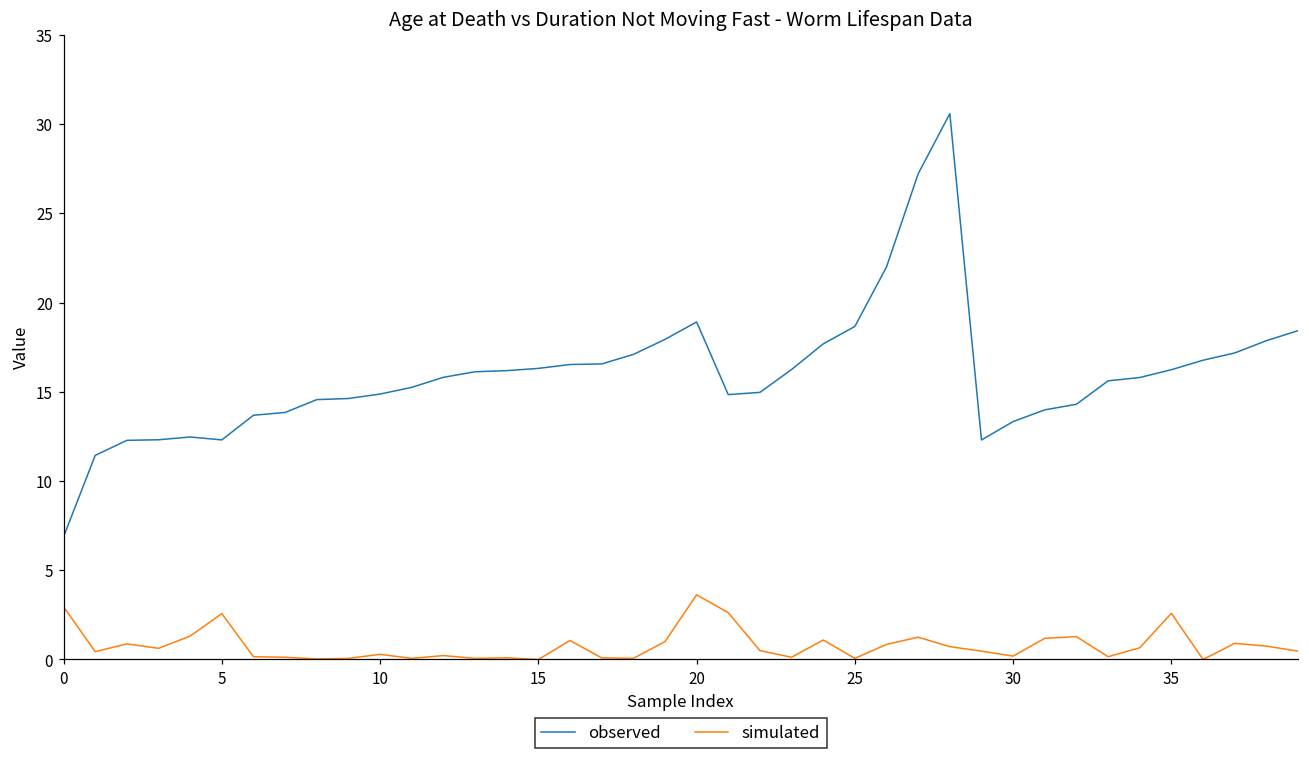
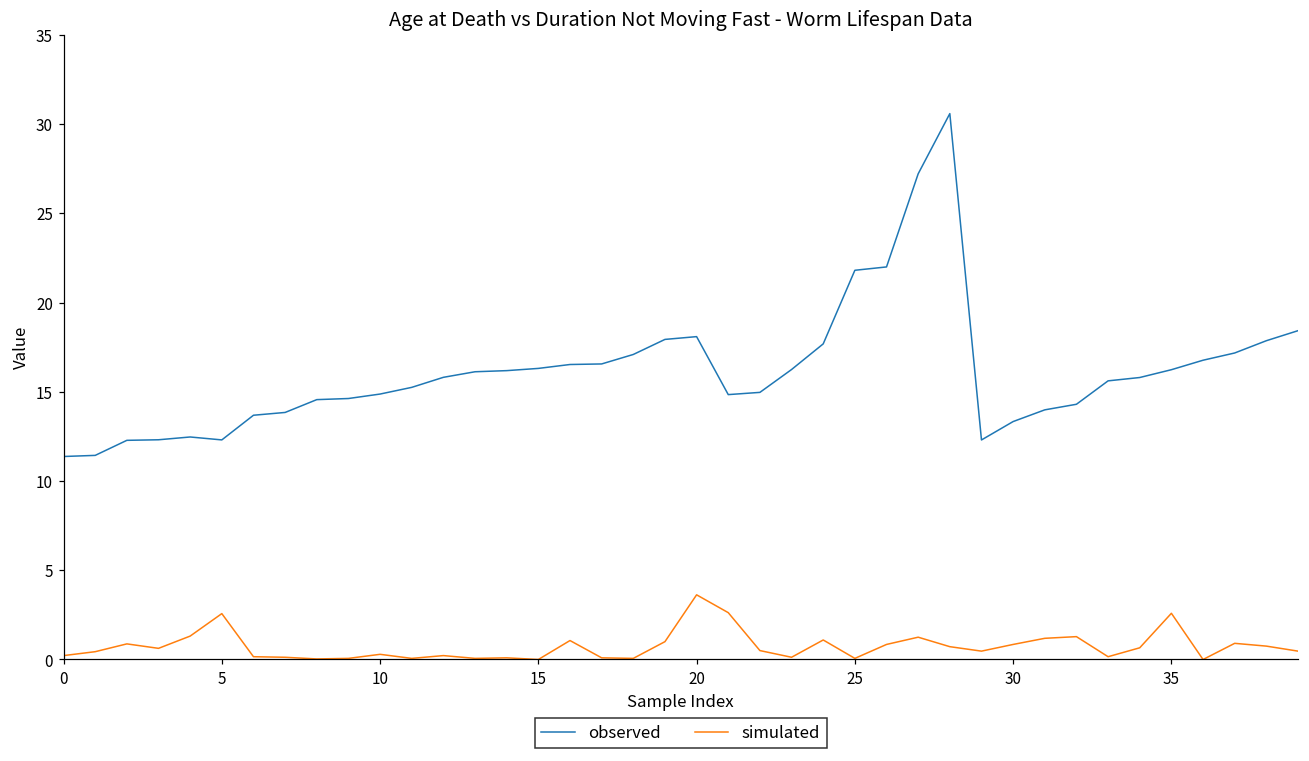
  {
    "observed": {
-     "0": 6.9,
+     "0": 11.4,
      "5": 12.3,
      "10": 14.9,
      "15": 16.3,
-     "20": 18.9,
-     "25": 18.7,
+     "20": 18.1,
+     "25": 21.8,
      "30": 13.3,
      "35": 16.2
    },
    "simulated": {
-     "0": 3.0,
+     "0": 0.2,
      "5": 2.6,
      "10": 0.3,
      "15": 0.0,
      "20": 3.6,
      "25": 0.1,
-     "30": 0.2,
+     "30": 0.8,
      "35": 2.6
    }
  }
